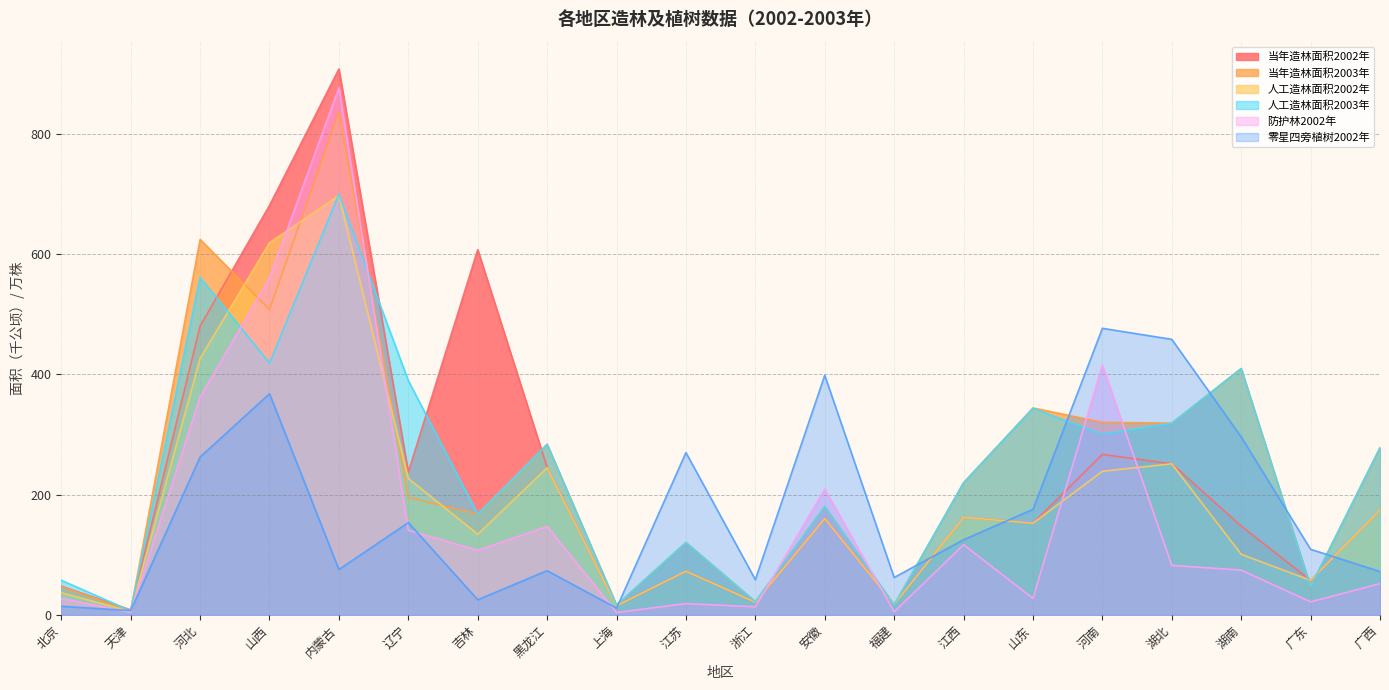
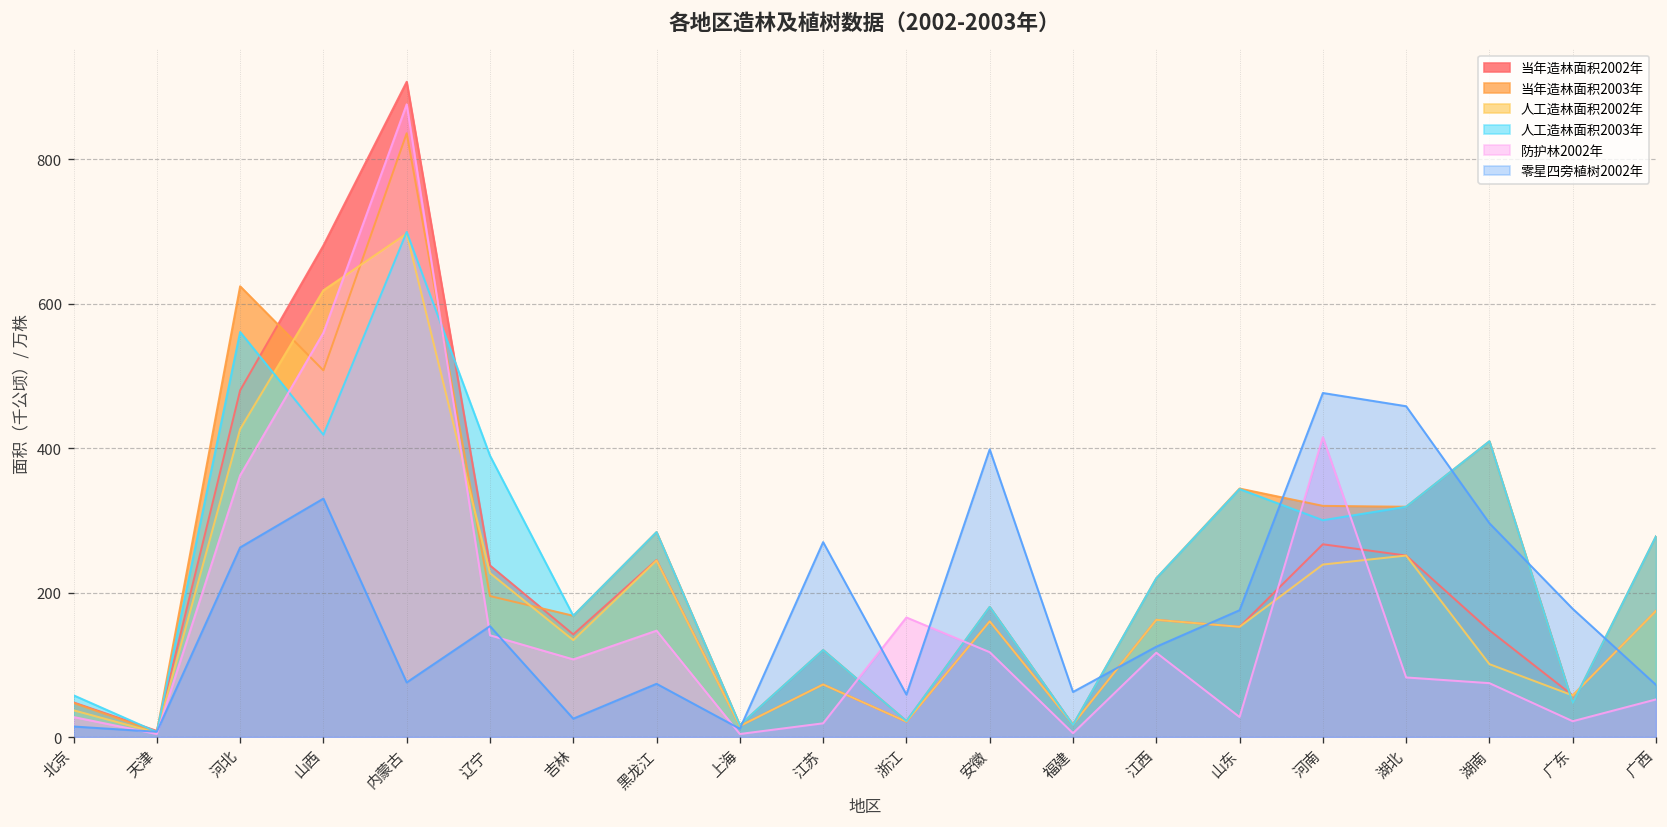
  {
    "当年造林面积2002年": {
      "河北": 480,
      "山西": 680,
      "内蒙古": 910,
      "辽宁": 240,
-     "吉林": 610,
+     "吉林": 140,
      "河南": 270,
      "湖南": 150
    },
    "人工造林面积2003年": {
      "北京": 60,
      "河北": 560,
      "山西": 420,
      "辽宁": 390,
      "河南": 300
    },
    "防护林2002年": {
      "北京": 30,
      "河北": 360,
      "山西": 560,
      "内蒙古": 880,
      "辽宁": 140,
      "吉林": 110,
      "黑龙江": 150,
      "上海": 0,
      "江苏": 20,
-     "浙江": 10,
-     "安徽": 210,
+     "浙江": 170,
+     "安徽": 120,
      "福建": 10,
      "江西": 120,
      "山东": 30,
      "河南": 420,
      "湖北": 80,
      "湖南": 70,
      "广东": 20,
      "广西": 50
    },
    "零星四旁植树2002年": {
      "北京": 10,
      "河北": 260,
-     "山西": 370,
+     "山西": 330,
      "内蒙古": 80,
      "辽宁": 150,
      "吉林": 30,
      "黑龙江": 70,
      "江苏": 270,
      "浙江": 60,
      "安徽": 400,
      "福建": 60,
      "江西": 130,
      "山东": 180,
      "河南": 480,
      "湖北": 460,
      "湖南": 300,
-     "广东": 110,
+     "广东": 180,
      "广西": 70
    }
  }
